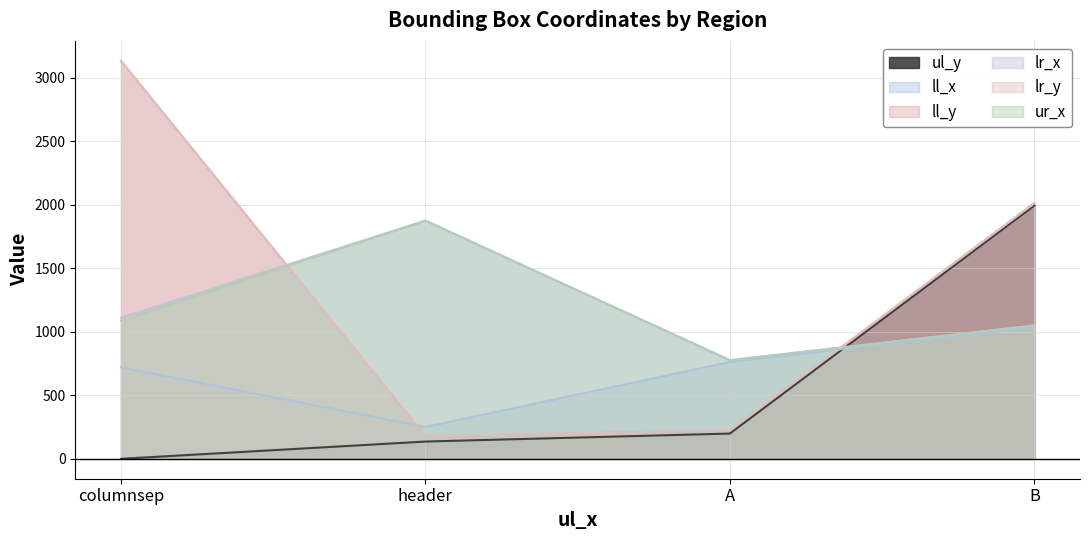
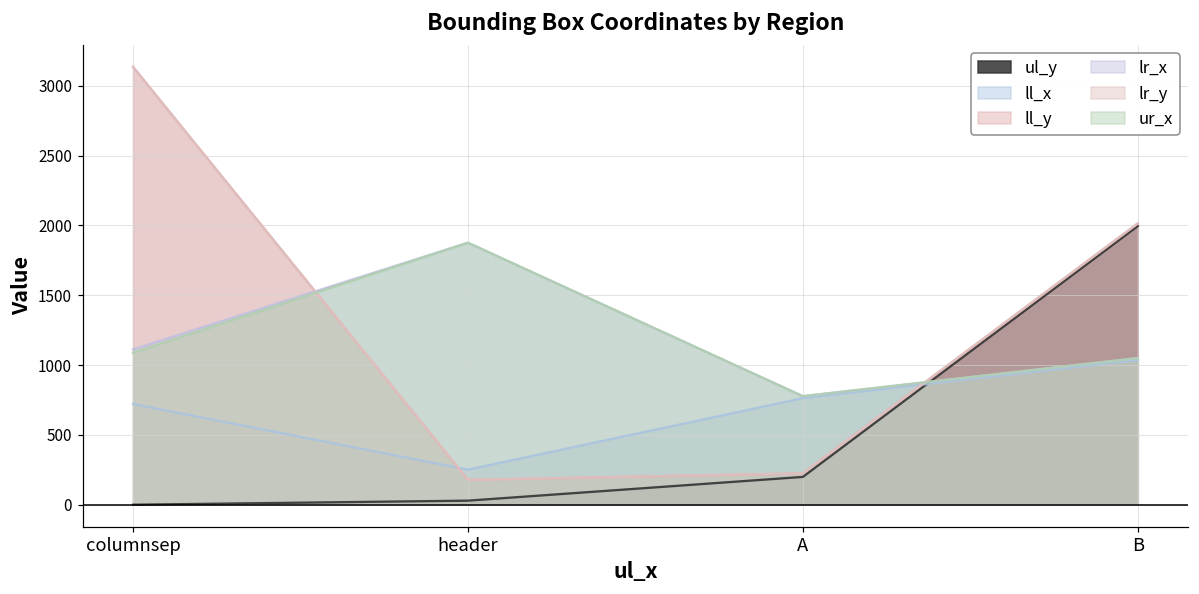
  {
    "ul_y": {
      "columnsep": 0,
-     "header": 140,
+     "header": 30,
      "A": 200
    }
  }
